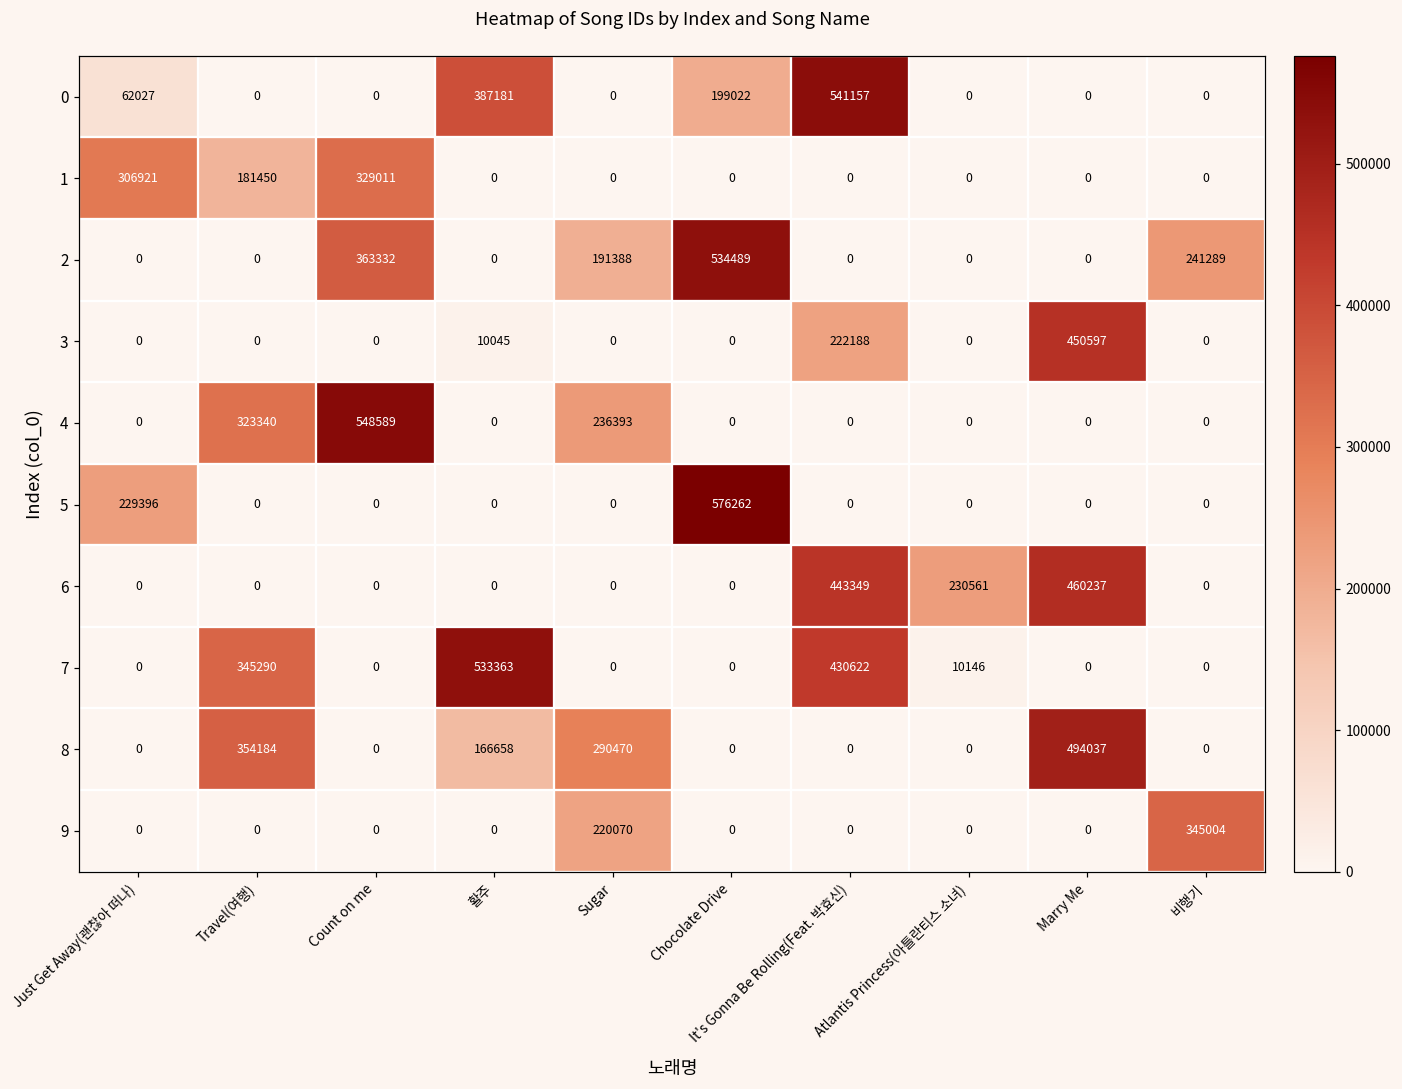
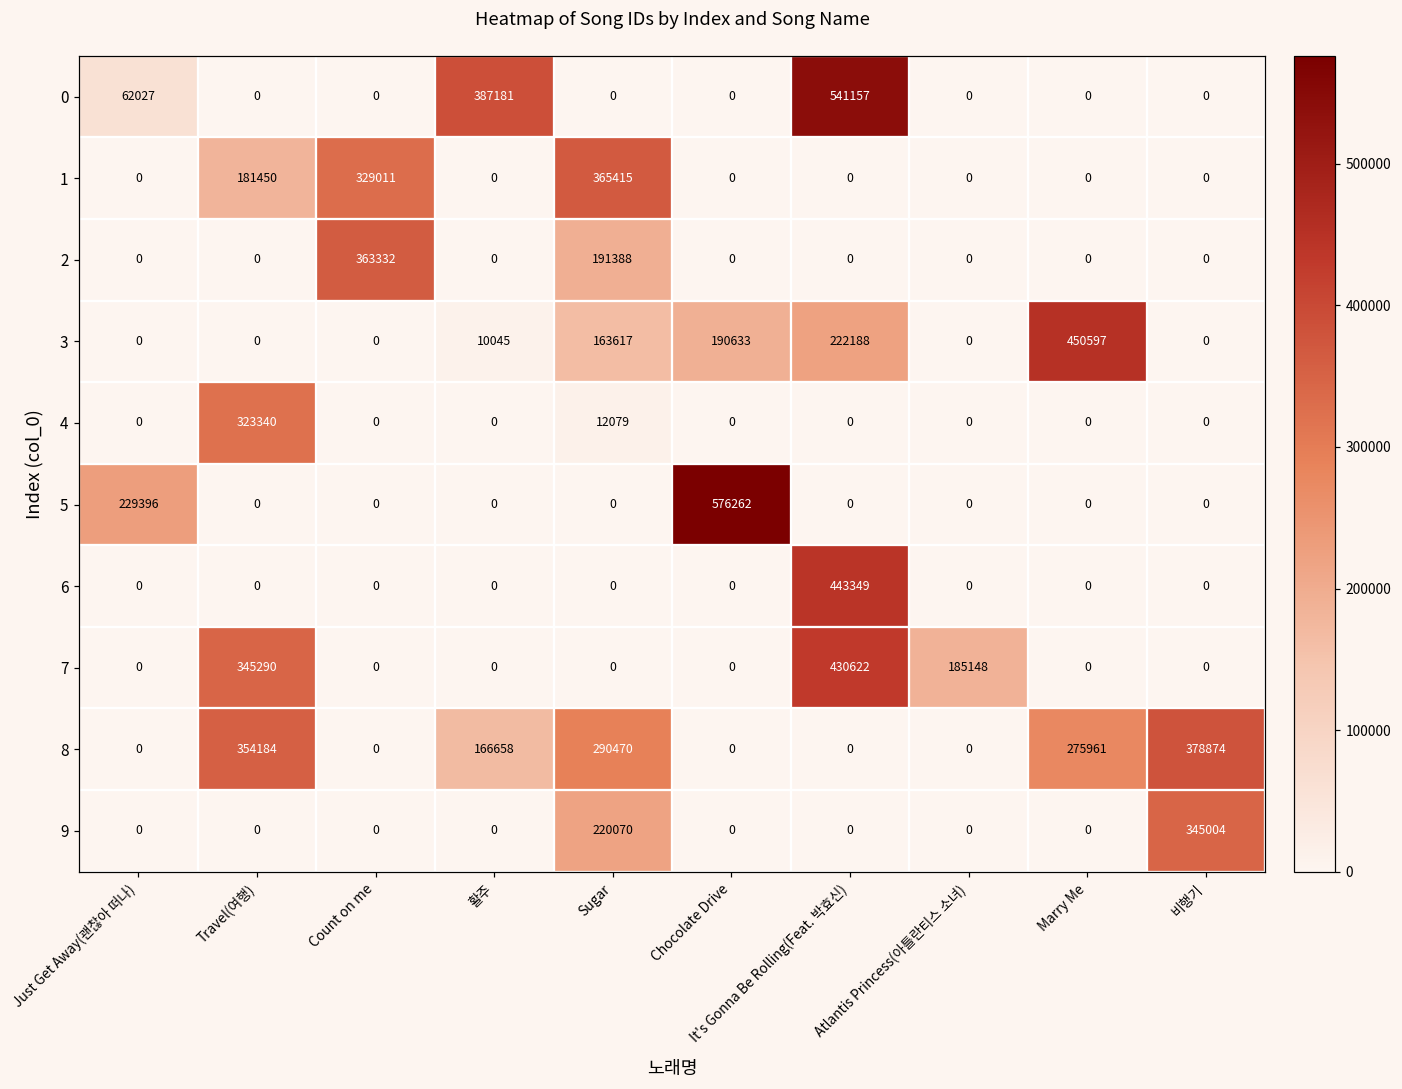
  {
    "0": {
      "Just Get Away(괜찮아 떠나)": 62027,
      "Travel(여행)": 0,
      "Count on me": 0,
      "활주": 387181,
      "Sugar": 0,
-     "Chocolate Drive": 199022,
+     "Chocolate Drive": 0,
      "It's Gonna Be Rolling(Feat. 박효신)": 541157,
      "Atlantis Princess(아틀란티스 소녀)": 0,
      "Marry Me": 0,
      "비행기": 0
    },
    "1": {
-     "Just Get Away(괜찮아 떠나)": 306921,
+     "Just Get Away(괜찮아 떠나)": 0,
      "Travel(여행)": 181450,
      "Count on me": 329011,
      "활주": 0,
-     "Sugar": 0,
+     "Sugar": 365415,
      "Chocolate Drive": 0,
      "It's Gonna Be Rolling(Feat. 박효신)": 0,
      "Atlantis Princess(아틀란티스 소녀)": 0,
      "Marry Me": 0,
      "비행기": 0
    },
    "2": {
      "Just Get Away(괜찮아 떠나)": 0,
      "Travel(여행)": 0,
      "Count on me": 363332,
      "활주": 0,
      "Sugar": 191388,
-     "Chocolate Drive": 534489,
+     "Chocolate Drive": 0,
      "It's Gonna Be Rolling(Feat. 박효신)": 0,
      "Atlantis Princess(아틀란티스 소녀)": 0,
      "Marry Me": 0,
-     "비행기": 241289
+     "비행기": 0
    },
    "3": {
      "Just Get Away(괜찮아 떠나)": 0,
      "Travel(여행)": 0,
      "Count on me": 0,
      "활주": 10045,
-     "Sugar": 0,
-     "Chocolate Drive": 0,
+     "Sugar": 163617,
+     "Chocolate Drive": 190633,
      "It's Gonna Be Rolling(Feat. 박효신)": 222188,
      "Atlantis Princess(아틀란티스 소녀)": 0,
      "Marry Me": 450597,
      "비행기": 0
    },
    "4": {
      "Just Get Away(괜찮아 떠나)": 0,
      "Travel(여행)": 323340,
-     "Count on me": 548589,
+     "Count on me": 0,
      "활주": 0,
-     "Sugar": 236393,
+     "Sugar": 12079,
      "Chocolate Drive": 0,
      "It's Gonna Be Rolling(Feat. 박효신)": 0,
      "Atlantis Princess(아틀란티스 소녀)": 0,
      "Marry Me": 0,
      "비행기": 0
    },
    "5": {
      "Just Get Away(괜찮아 떠나)": 229396,
      "Travel(여행)": 0,
      "Count on me": 0,
      "활주": 0,
      "Sugar": 0,
      "Chocolate Drive": 576262,
      "It's Gonna Be Rolling(Feat. 박효신)": 0,
      "Atlantis Princess(아틀란티스 소녀)": 0,
      "Marry Me": 0,
      "비행기": 0
    },
    "6": {
      "Just Get Away(괜찮아 떠나)": 0,
      "Travel(여행)": 0,
      "Count on me": 0,
      "활주": 0,
      "Sugar": 0,
      "Chocolate Drive": 0,
      "It's Gonna Be Rolling(Feat. 박효신)": 443349,
-     "Atlantis Princess(아틀란티스 소녀)": 230561,
-     "Marry Me": 460237,
+     "Atlantis Princess(아틀란티스 소녀)": 0,
+     "Marry Me": 0,
      "비행기": 0
    },
    "7": {
      "Just Get Away(괜찮아 떠나)": 0,
      "Travel(여행)": 345290,
      "Count on me": 0,
-     "활주": 533363,
+     "활주": 0,
      "Sugar": 0,
      "Chocolate Drive": 0,
      "It's Gonna Be Rolling(Feat. 박효신)": 430622,
-     "Atlantis Princess(아틀란티스 소녀)": 10146,
+     "Atlantis Princess(아틀란티스 소녀)": 185148,
      "Marry Me": 0,
      "비행기": 0
    },
    "8": {
      "Just Get Away(괜찮아 떠나)": 0,
      "Travel(여행)": 354184,
      "Count on me": 0,
      "활주": 166658,
      "Sugar": 290470,
      "Chocolate Drive": 0,
      "It's Gonna Be Rolling(Feat. 박효신)": 0,
      "Atlantis Princess(아틀란티스 소녀)": 0,
-     "Marry Me": 494037,
-     "비행기": 0
+     "Marry Me": 275961,
+     "비행기": 378874
    },
    "9": {
      "Just Get Away(괜찮아 떠나)": 0,
      "Travel(여행)": 0,
      "Count on me": 0,
      "활주": 0,
      "Sugar": 220070,
      "Chocolate Drive": 0,
      "It's Gonna Be Rolling(Feat. 박효신)": 0,
      "Atlantis Princess(아틀란티스 소녀)": 0,
      "Marry Me": 0,
      "비행기": 345004
    }
  }
